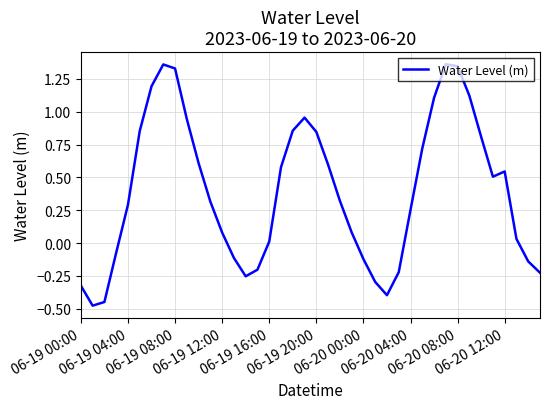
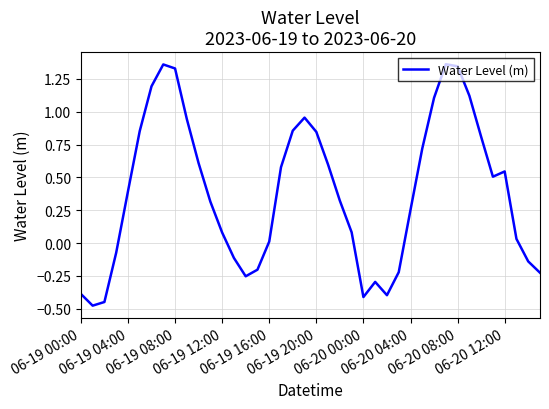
  {
-   "06-19 00:00": -0.32,
-   "06-19 04:00": 0.29,
+   "06-19 00:00": -0.39,
+   "06-19 04:00": 0.39,
    "06-19 08:00": 1.33,
    "06-19 12:00": 0.08,
    "06-19 16:00": 0.01,
    "06-19 20:00": 0.85,
-   "06-20 00:00": -0.12,
+   "06-20 00:00": -0.41,
    "06-20 04:00": 0.25,
    "06-20 12:00": 0.55
  }
